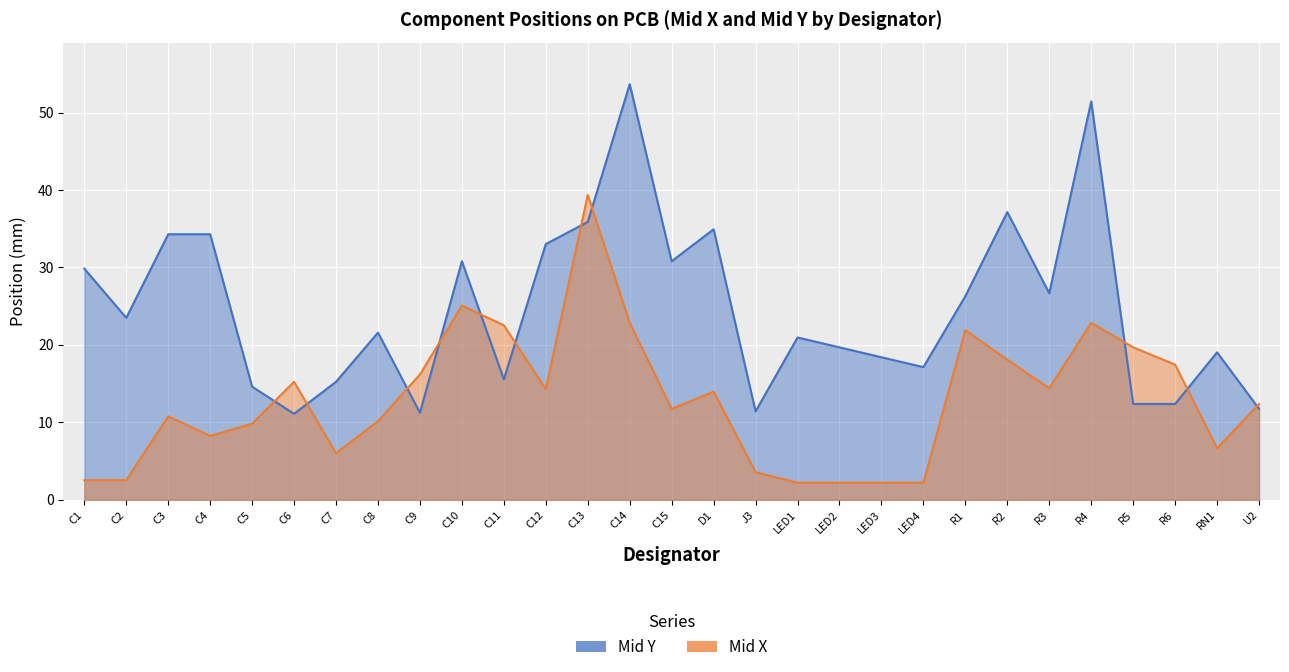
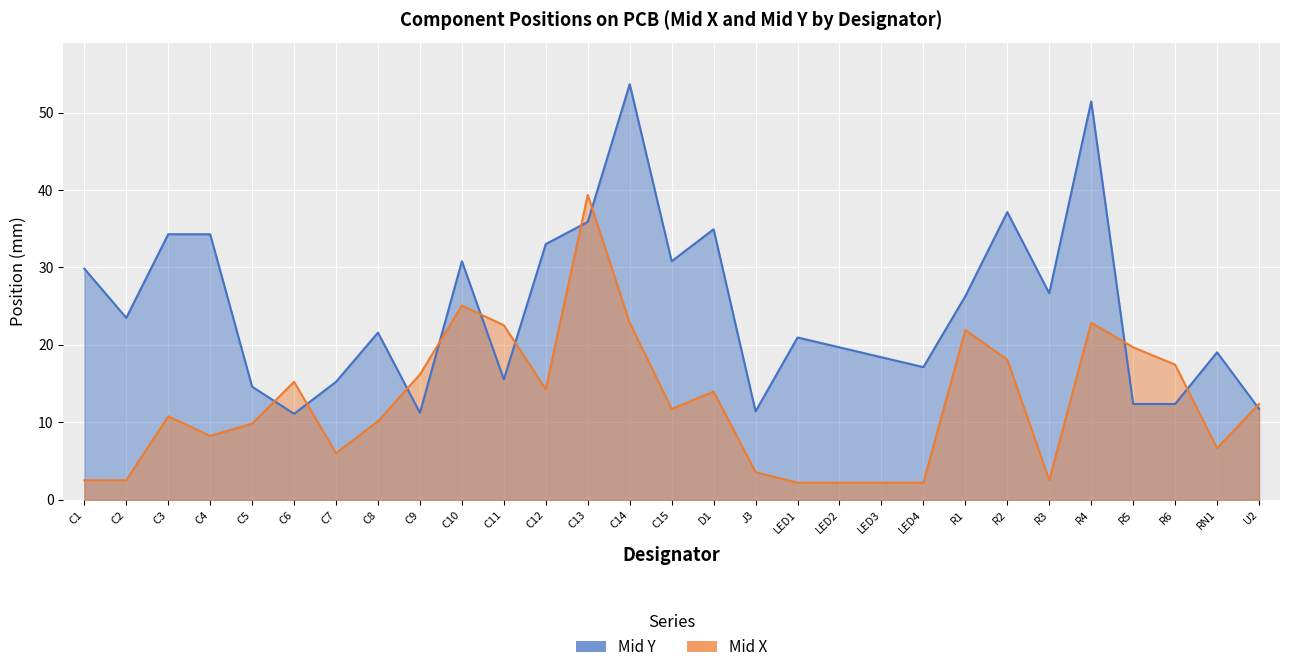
  {
    "Mid Y": {
      "C1": 30,
      "C2": 24,
      "C3": 34,
      "C4": 34,
      "C5": 15,
      "C6": 11,
      "C7": 15,
      "C8": 22,
      "C9": 11,
      "C10": 31,
      "C11": 16,
      "C12": 33,
      "C13": 36,
      "C14": 54,
      "C15": 31,
      "D1": 35,
      "J3": 11,
      "LED1": 21,
      "LED2": 20,
      "LED3": 18,
      "LED4": 17,
      "R1": 26,
      "R2": 37,
      "R3": 27,
      "R4": 51,
      "R5": 12,
      "R6": 12,
      "RN1": 19,
      "U2": 12
    },
    "Mid X": {
      "C1": 3,
      "C2": 3,
      "C3": 11,
      "C4": 8,
      "C5": 10,
      "C6": 15,
      "C7": 6,
      "C8": 10,
      "C9": 16,
      "C10": 25,
      "C11": 23,
      "C12": 14,
      "C13": 39,
      "C14": 23,
      "C15": 12,
      "D1": 14,
      "J3": 4,
      "LED1": 2,
      "LED2": 2,
      "LED3": 2,
      "LED4": 2,
      "R1": 22,
      "R2": 18,
-     "R3": 14,
+     "R3": 3,
      "R4": 23,
      "R5": 20,
      "R6": 17,
      "RN1": 7,
      "U2": 12
    }
  }
